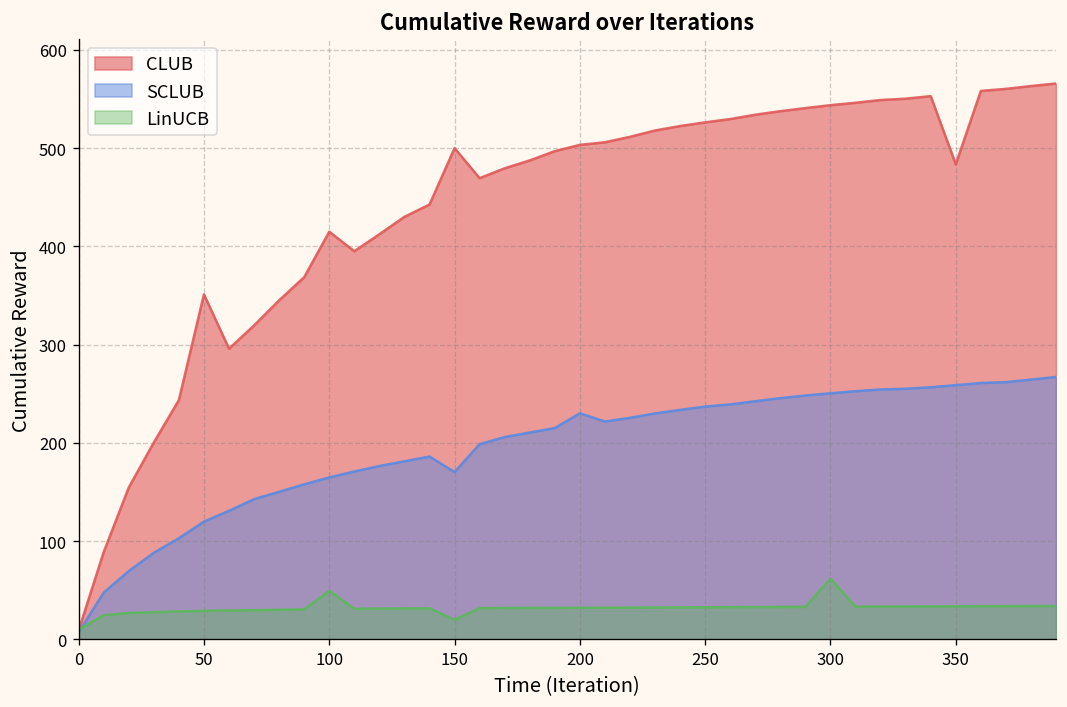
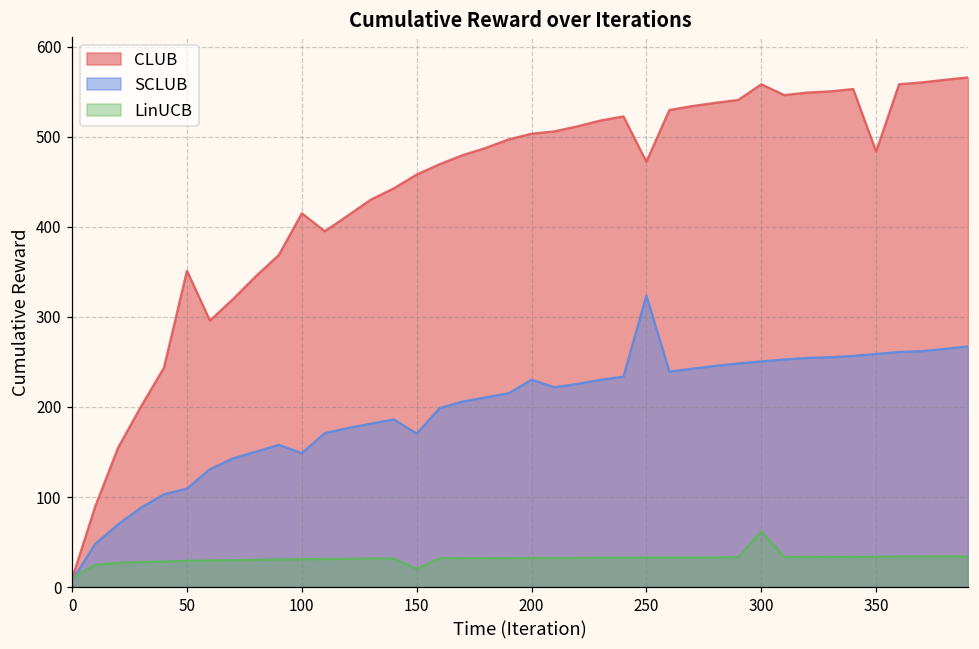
  {
    "CLUB": {
      "50": 350,
      "100": 410,
-     "150": 500,
+     "150": 460,
      "200": 500,
-     "250": 530,
-     "300": 540,
+     "250": 470,
+     "300": 560,
      "350": 480
    },
    "SCLUB": {
-     "50": 120,
-     "100": 160,
+     "50": 110,
+     "100": 150,
      "150": 170,
      "200": 230,
-     "250": 240,
+     "250": 320,
      "300": 250,
      "350": 260
    },
    "LinUCB": {
      "50": 30,
-     "100": 50,
+     "100": 30,
      "150": 20,
      "200": 30,
      "250": 30,
      "300": 60,
      "350": 30
    }
  }
